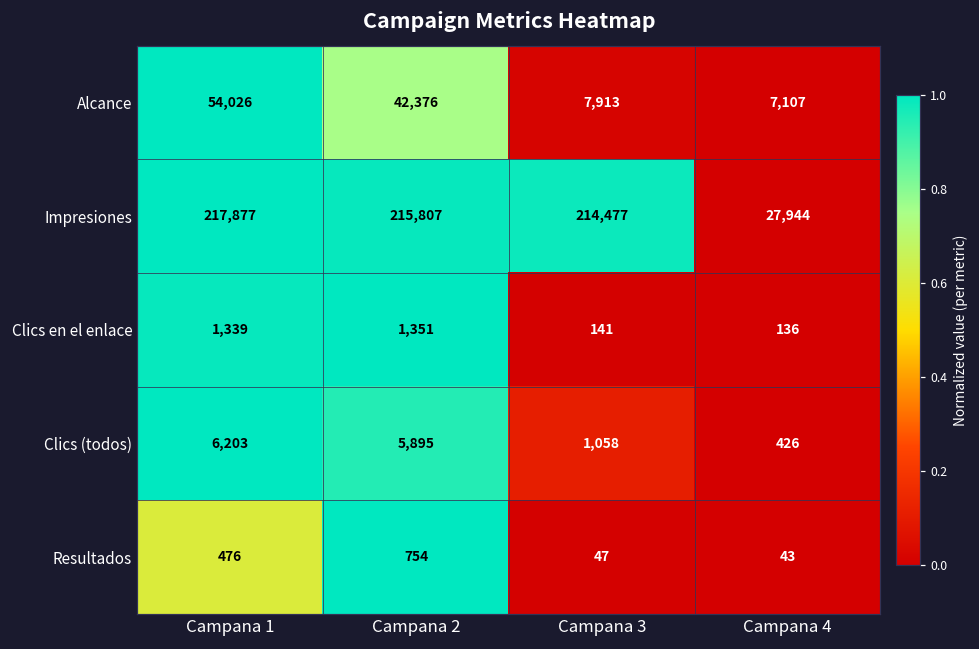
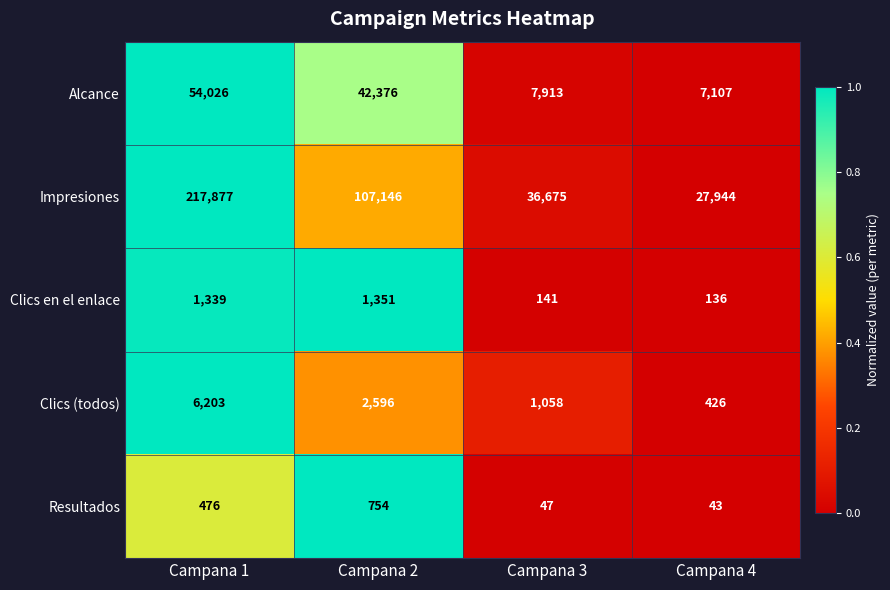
  {
    "Alcance": {
      "Campana 1": "54,026",
      "Campana 2": "42,376",
      "Campana 3": "7,913",
      "Campana 4": "7,107"
    },
    "Impresiones": {
      "Campana 1": "217,877",
-     "Campana 2": "215,807",
-     "Campana 3": "214,477",
+     "Campana 2": "107,146",
+     "Campana 3": "36,675",
      "Campana 4": "27,944"
    },
    "Clics en el enlace": {
      "Campana 1": "1,339",
      "Campana 2": "1,351",
      "Campana 3": "141",
      "Campana 4": "136"
    },
    "Clics (todos)": {
      "Campana 1": "6,203",
-     "Campana 2": "5,895",
+     "Campana 2": "2,596",
      "Campana 3": "1,058",
      "Campana 4": "426"
    },
    "Resultados": {
      "Campana 1": "476",
      "Campana 2": "754",
      "Campana 3": "47",
      "Campana 4": "43"
    }
  }
